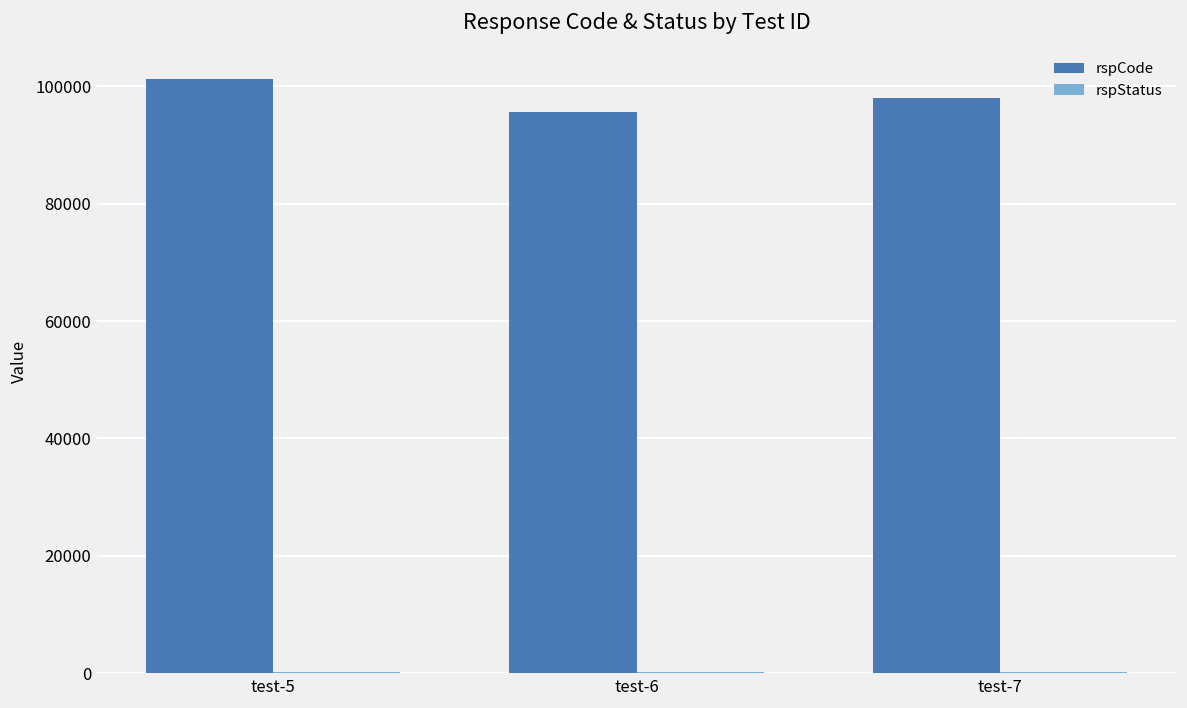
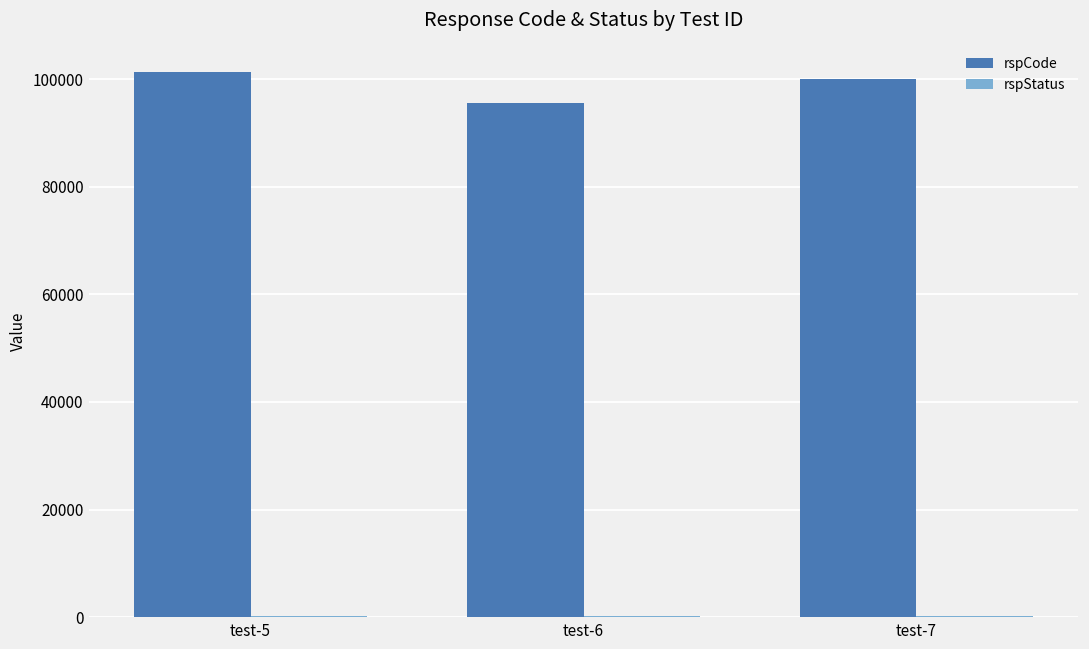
  {
    "rspCode": {
      "test-5": 101000,
      "test-6": 96000,
-     "test-7": 98000
+     "test-7": 100000
    }
  }
